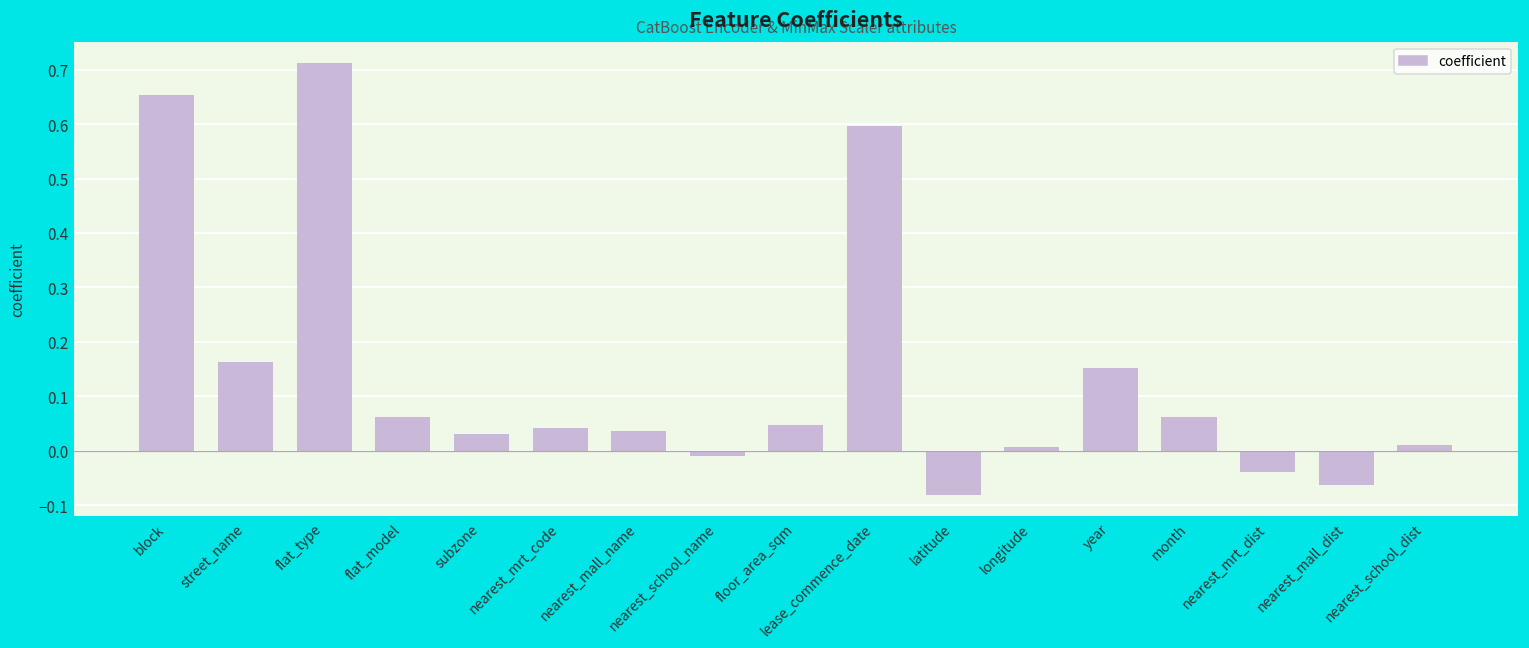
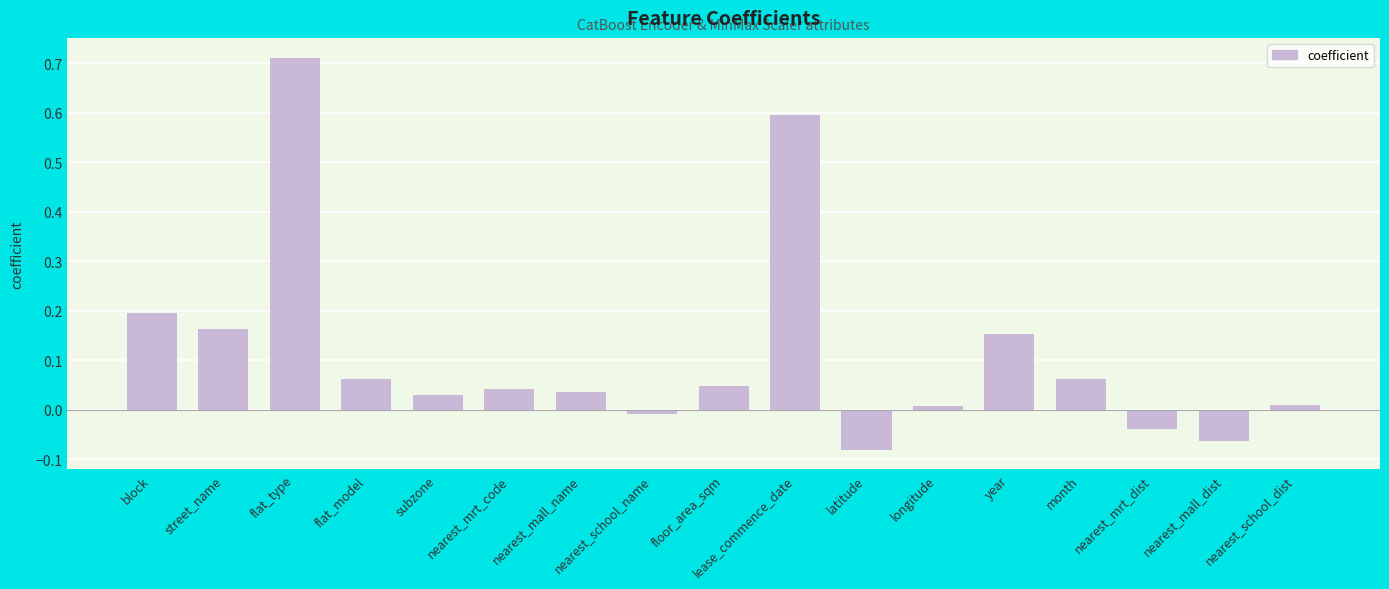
  {
-   "block": 0.65,
+   "block": 0.19,
    "street_name": 0.16,
    "flat_type": 0.71,
    "flat_model": 0.06,
    "subzone": 0.03,
    "nearest_mrt_code": 0.04,
    "nearest_mall_name": 0.04,
    "nearest_school_name": -0.01,
    "floor_area_sqm": 0.05,
    "lease_commence_date": 0.60,
    "latitude": -0.08,
    "longitude": 0.01,
    "year": 0.15,
    "month": 0.06,
    "nearest_mrt_dist": -0.04,
    "nearest_mall_dist": -0.06,
    "nearest_school_dist": 0.01
  }
